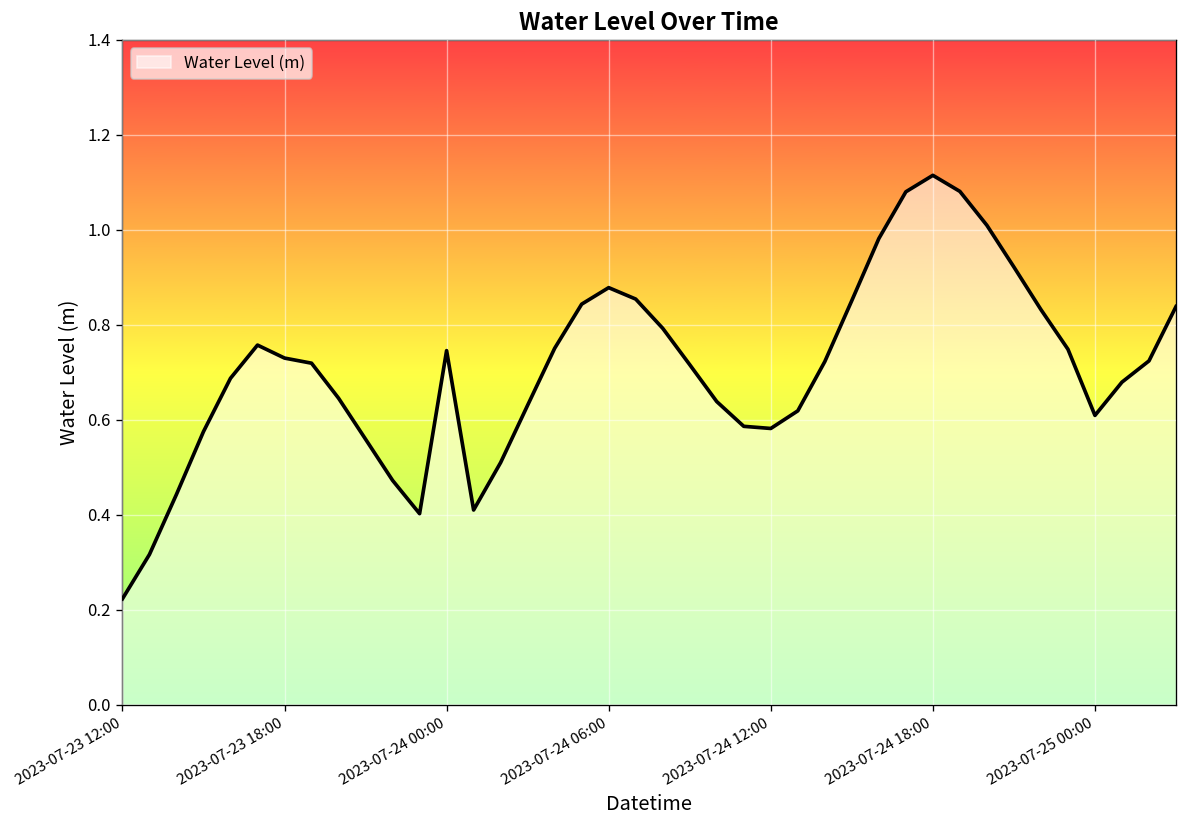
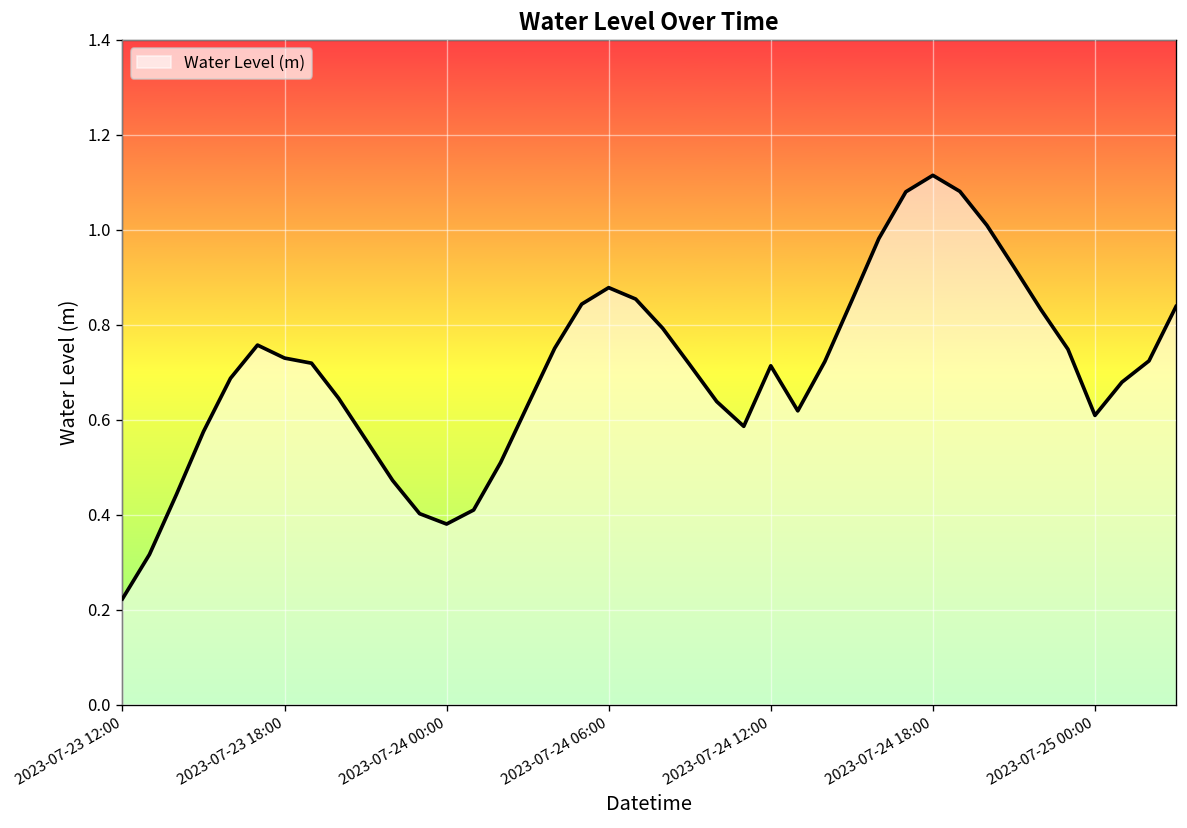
  {
    "2023-07-23 12:00": 0.22,
    "2023-07-23 18:00": 0.73,
-   "2023-07-24 00:00": 0.75,
+   "2023-07-24 00:00": 0.38,
    "2023-07-24 06:00": 0.88,
-   "2023-07-24 12:00": 0.58,
+   "2023-07-24 12:00": 0.71,
    "2023-07-24 18:00": 1.11,
    "2023-07-25 00:00": 0.61
  }
